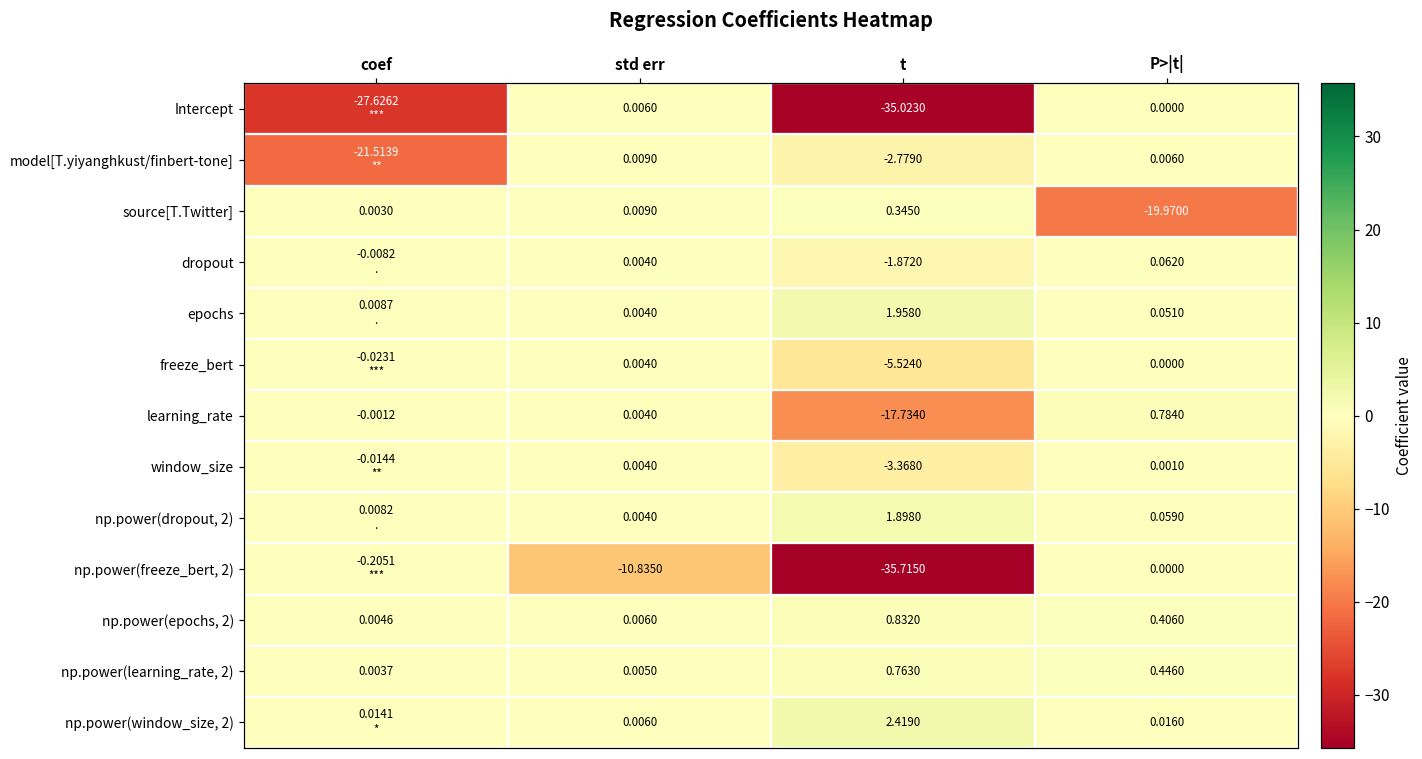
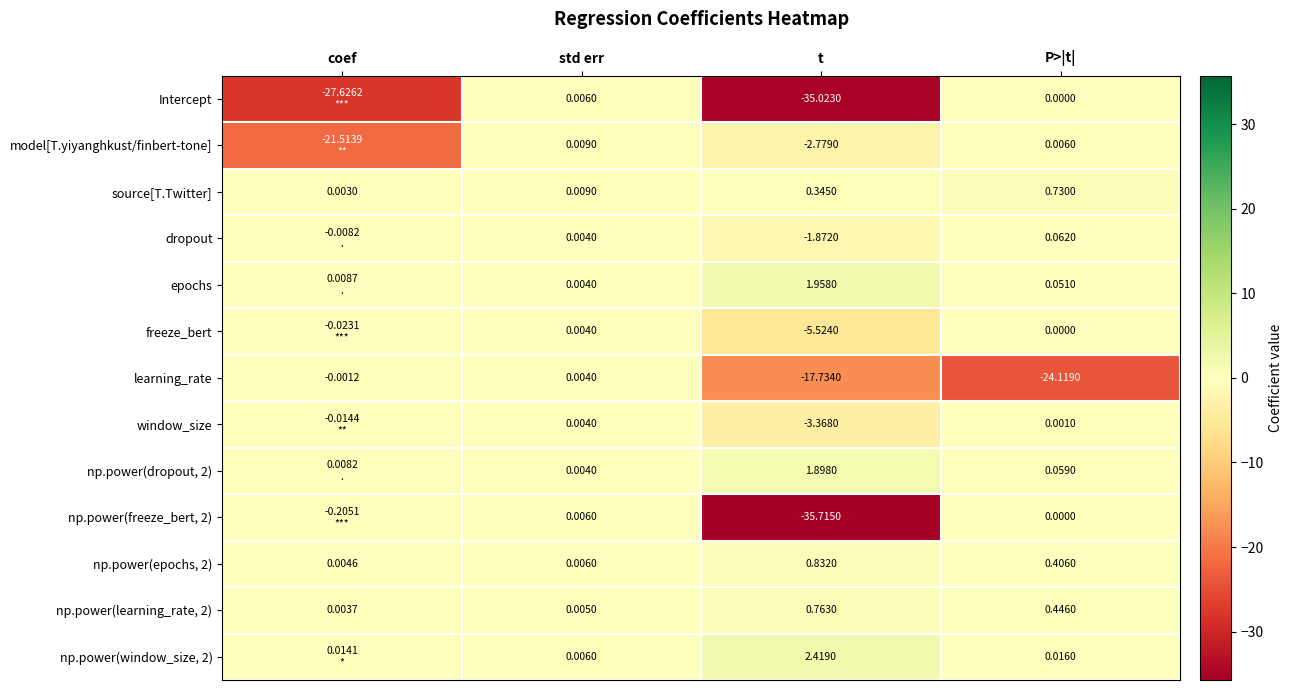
  {
    "Intercept": {
      "coef": -27.6262,
      "std err": 0.0060,
      "t": -35.0230,
      "P>|t|": 0.0000
    },
    "model[T.yiyanghkust/finbert-tone]": {
      "coef": -21.5139,
      "std err": 0.0090,
      "t": -2.7790,
      "P>|t|": 0.0060
    },
    "source[T.Twitter]": {
      "coef": 0.0030,
      "std err": 0.0090,
      "t": 0.3450,
-     "P>|t|": -19.9700
+     "P>|t|": 0.7300
    },
    "dropout": {
      "coef": -0.0082,
      "std err": 0.0040,
      "t": -1.8720,
      "P>|t|": 0.0620
    },
    "epochs": {
      "coef": 0.0087,
      "std err": 0.0040,
      "t": 1.9580,
      "P>|t|": 0.0510
    },
    "freeze_bert": {
      "coef": -0.0231,
      "std err": 0.0040,
      "t": -5.5240,
      "P>|t|": 0.0000
    },
    "learning_rate": {
      "coef": -0.0012,
      "std err": 0.0040,
      "t": -17.7340,
-     "P>|t|": 0.7840
+     "P>|t|": -24.1190
    },
    "window_size": {
      "coef": -0.0144,
      "std err": 0.0040,
      "t": -3.3680,
      "P>|t|": 0.0010
    },
    "np.power(dropout, 2)": {
      "coef": 0.0082,
      "std err": 0.0040,
      "t": 1.8980,
      "P>|t|": 0.0590
    },
    "np.power(freeze_bert, 2)": {
      "coef": -0.2051,
-     "std err": -10.8350,
+     "std err": 0.0060,
      "t": -35.7150,
      "P>|t|": 0.0000
    },
    "np.power(epochs, 2)": {
      "coef": 0.0046,
      "std err": 0.0060,
      "t": 0.8320,
      "P>|t|": 0.4060
    },
    "np.power(learning_rate, 2)": {
      "coef": 0.0037,
      "std err": 0.0050,
      "t": 0.7630,
      "P>|t|": 0.4460
    },
    "np.power(window_size, 2)": {
      "coef": 0.0141,
      "std err": 0.0060,
      "t": 2.4190,
      "P>|t|": 0.0160
    }
  }
